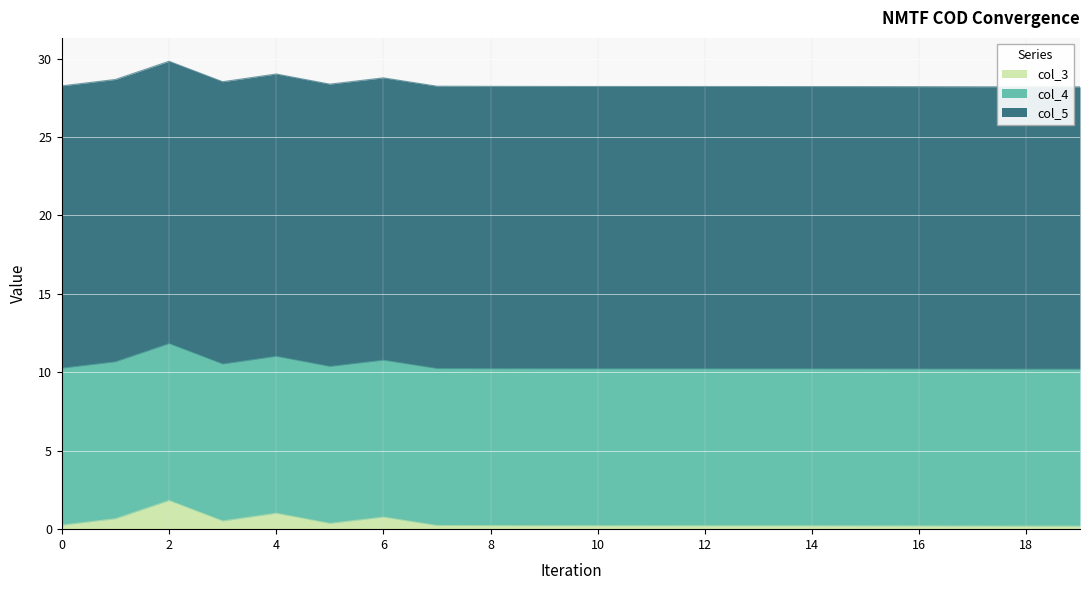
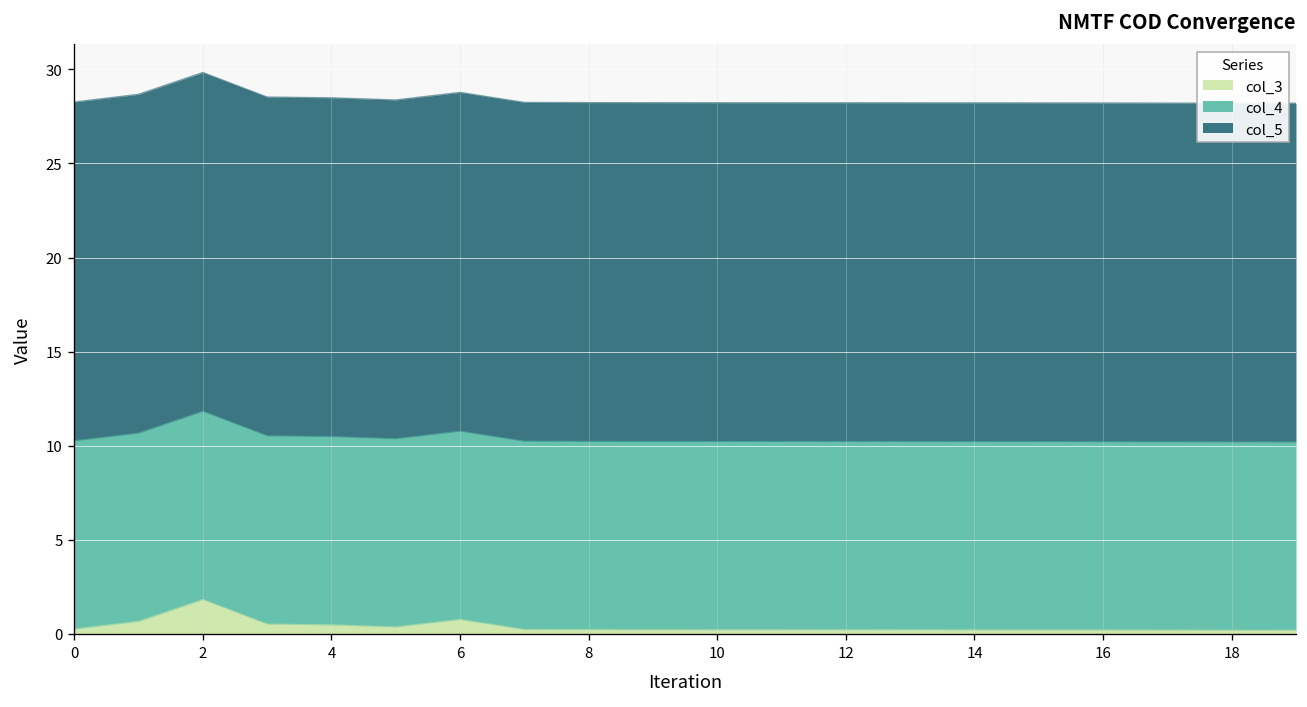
  {
    "col_3": {
      "0": 0.3,
      "2": 1.8,
-     "4": 1.0,
+     "4": 0.5,
      "6": 0.8,
      "8": 0.2,
      "10": 0.2,
      "12": 0.2,
      "14": 0.2,
      "16": 0.2,
      "18": 0.2
    },
    "col_4": {
      "0": 10.0,
      "2": 10.0,
      "4": 10.0,
      "6": 10.0,
      "8": 10.0,
      "10": 10.0,
      "12": 10.0,
      "14": 10.0,
      "16": 10.0,
      "18": 10.0
    },
    "col_5": {
      "0": 18.0,
      "2": 18.0,
      "4": 18.0,
      "6": 18.0,
      "8": 18.0,
      "10": 18.0,
      "12": 18.0,
      "14": 18.0,
      "16": 18.0
    }
  }
